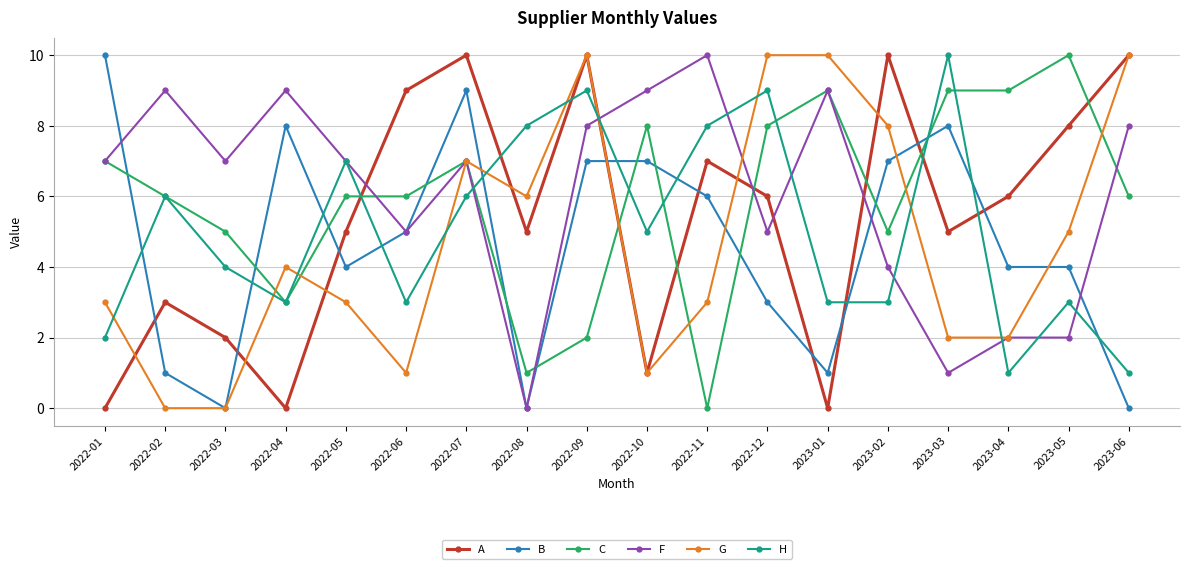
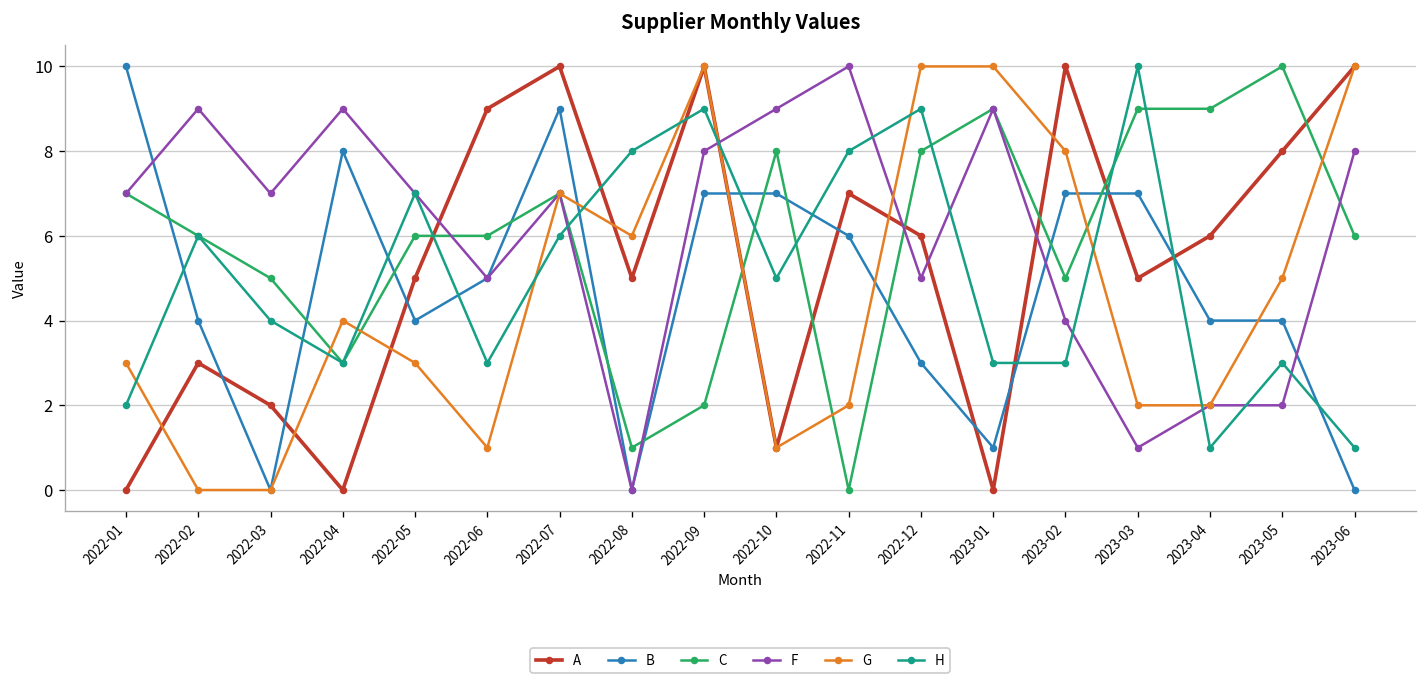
  {
    "A": {
      "2022-01": 0,
      "2022-02": 3,
      "2022-03": 2,
      "2022-04": 0,
      "2022-05": 5,
      "2022-06": 9,
      "2022-07": 10,
      "2022-08": 5,
      "2022-11": 7,
      "2022-12": 6,
      "2023-01": 0,
      "2023-02": 10,
      "2023-03": 5,
      "2023-04": 6,
      "2023-05": 8
    },
    "B": {
      "2022-01": 10,
-     "2022-02": 1,
+     "2022-02": 4,
      "2022-04": 8,
      "2022-05": 4,
      "2022-07": 9,
      "2022-09": 7,
      "2022-10": 7,
      "2022-11": 6,
      "2022-12": 3,
      "2023-01": 1,
      "2023-02": 7,
-     "2023-03": 8,
+     "2023-03": 7,
      "2023-04": 4,
      "2023-05": 4,
      "2023-06": 0
    },
    "F": {
      "2022-02": 9,
      "2022-03": 7,
      "2022-04": 9,
      "2022-09": 8,
      "2022-10": 9,
      "2022-11": 10,
      "2022-12": 5,
      "2023-02": 4,
      "2023-03": 1,
      "2023-05": 2,
      "2023-06": 8
    },
    "G": {
      "2022-01": 3,
      "2022-02": 0,
      "2022-04": 4,
      "2022-05": 3,
      "2022-06": 1,
      "2022-08": 6,
-     "2022-11": 3,
+     "2022-11": 2,
      "2022-12": 10,
      "2023-01": 10,
      "2023-02": 8,
      "2023-03": 2,
      "2023-05": 5
    }
  }
